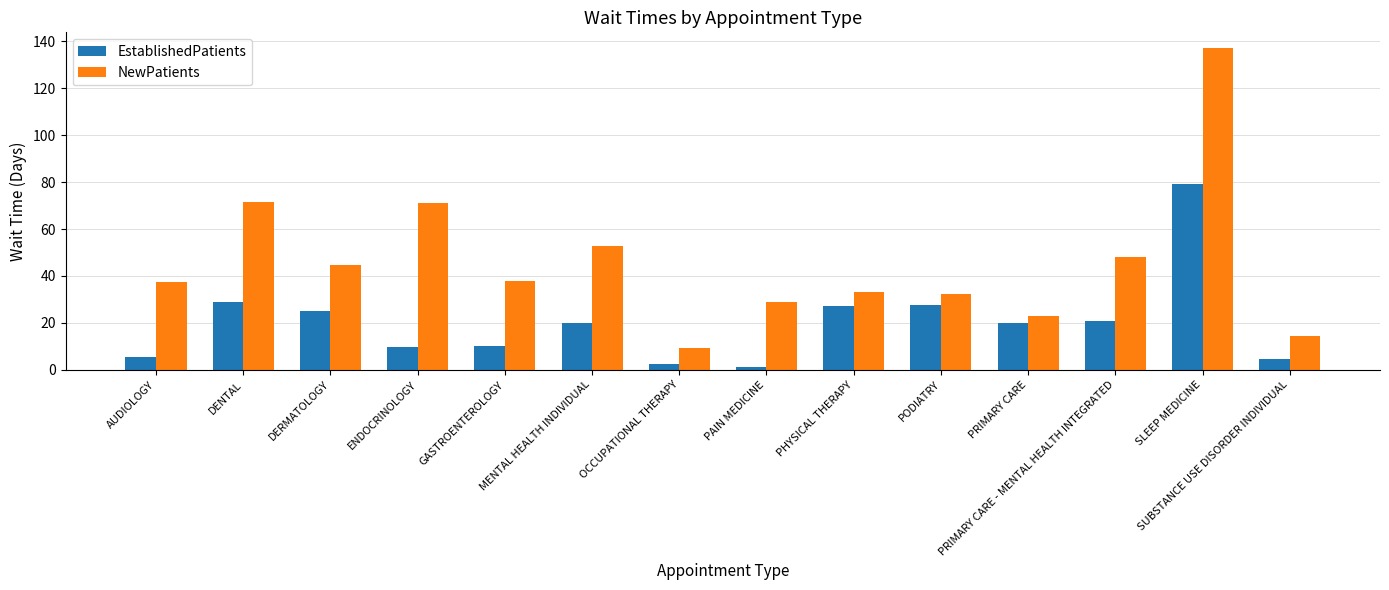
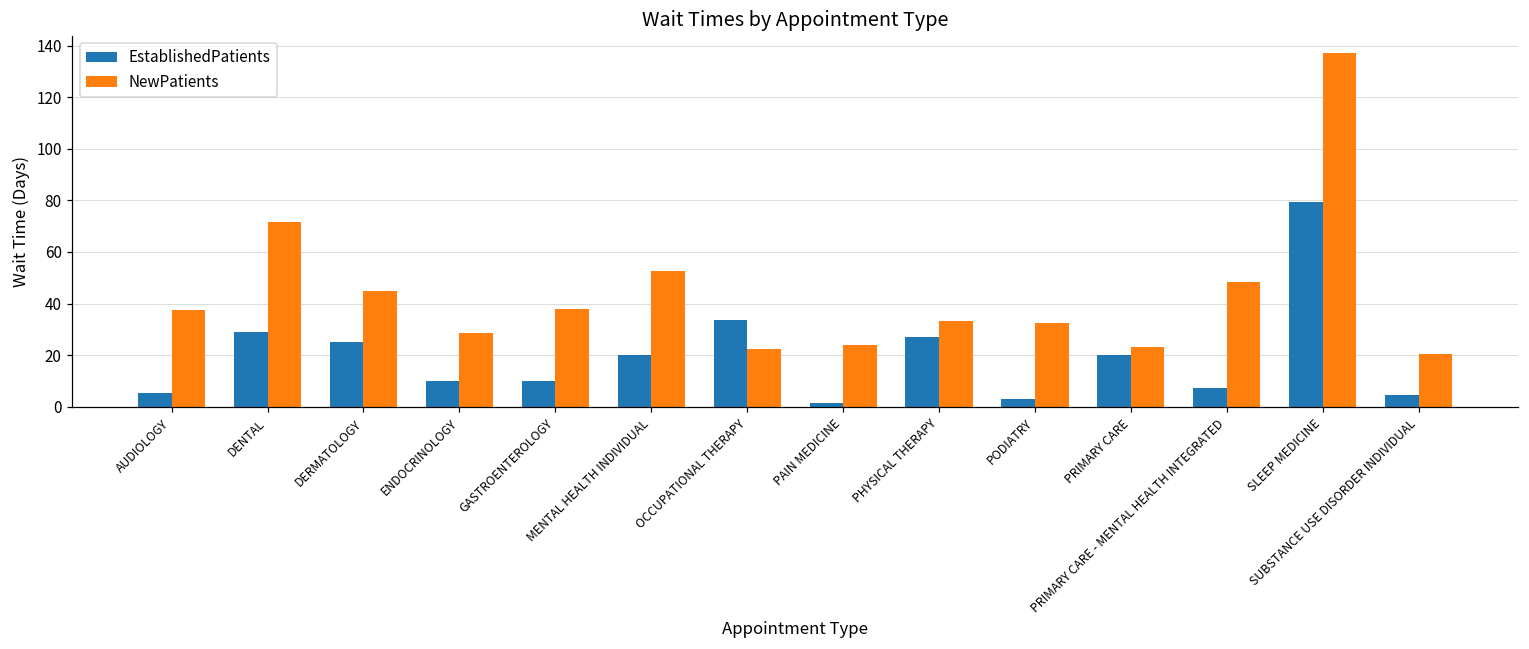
  {
    "EstablishedPatients": {
      "AUDIOLOGY": 5,
      "DENTAL": 29,
      "DERMATOLOGY": 25,
      "ENDOCRINOLOGY": 10,
      "GASTROENTEROLOGY": 10,
      "MENTAL HEALTH INDIVIDUAL": 20,
-     "OCCUPATIONAL THERAPY": 2,
+     "OCCUPATIONAL THERAPY": 34,
      "PAIN MEDICINE": 1,
      "PHYSICAL THERAPY": 27,
-     "PODIATRY": 28,
+     "PODIATRY": 3,
      "PRIMARY CARE": 20,
-     "PRIMARY CARE - MENTAL HEALTH INTEGRATED": 21,
+     "PRIMARY CARE - MENTAL HEALTH INTEGRATED": 7,
      "SLEEP MEDICINE": 79,
      "SUBSTANCE USE DISORDER INDIVIDUAL": 5
    },
    "NewPatients": {
      "AUDIOLOGY": 38,
      "DENTAL": 72,
      "DERMATOLOGY": 45,
-     "ENDOCRINOLOGY": 71,
+     "ENDOCRINOLOGY": 29,
      "GASTROENTEROLOGY": 38,
      "MENTAL HEALTH INDIVIDUAL": 53,
-     "OCCUPATIONAL THERAPY": 9,
-     "PAIN MEDICINE": 29,
+     "OCCUPATIONAL THERAPY": 23,
+     "PAIN MEDICINE": 24,
      "PHYSICAL THERAPY": 33,
      "PODIATRY": 32,
      "PRIMARY CARE": 23,
      "PRIMARY CARE - MENTAL HEALTH INTEGRATED": 48,
      "SLEEP MEDICINE": 137,
-     "SUBSTANCE USE DISORDER INDIVIDUAL": 14
+     "SUBSTANCE USE DISORDER INDIVIDUAL": 21
    }
  }
